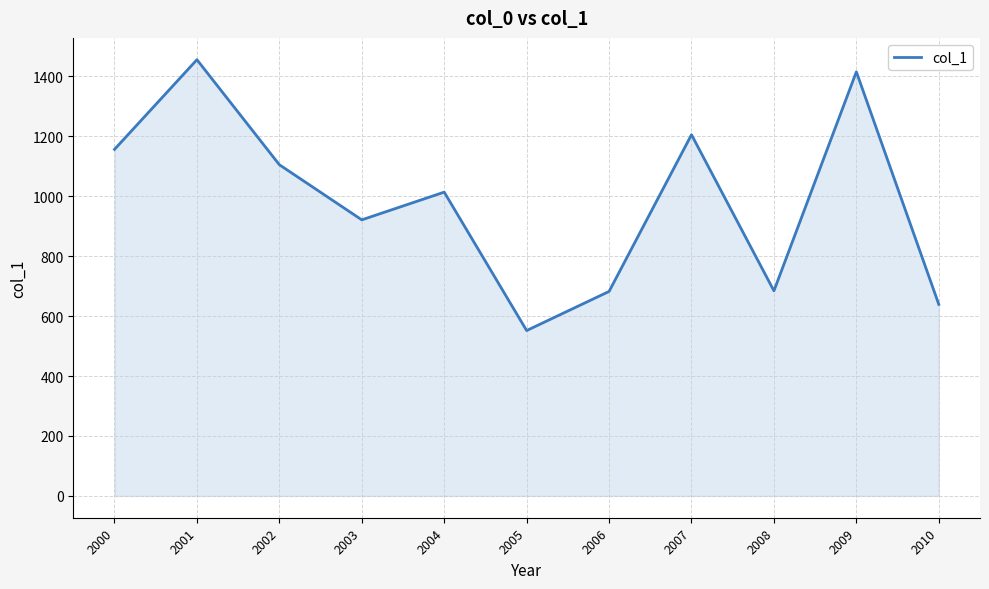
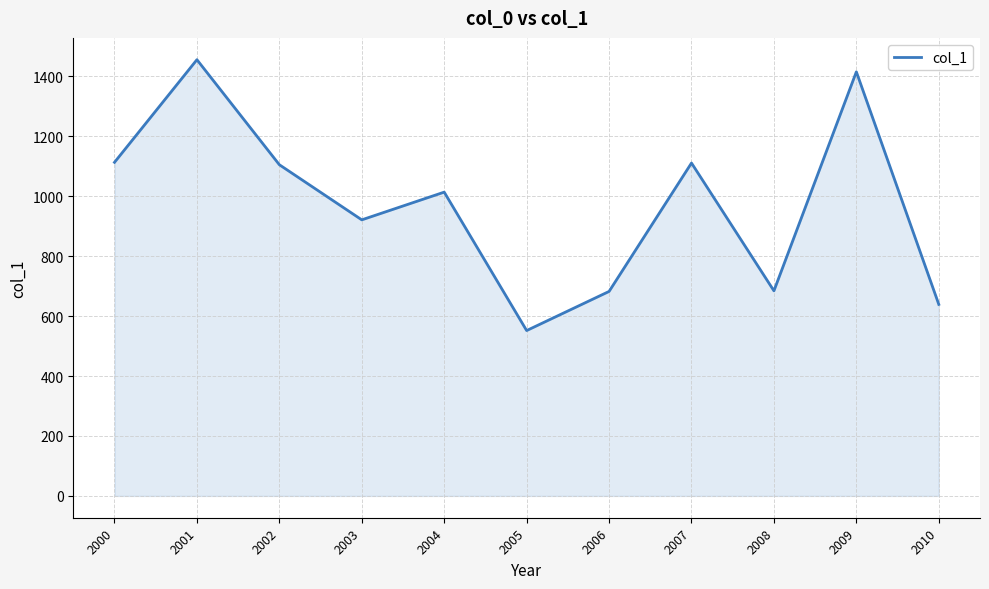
  {
-   "2000": 1160,
+   "2000": 1110,
    "2001": 1460,
    "2002": 1110,
    "2003": 920,
    "2004": 1010,
    "2005": 550,
    "2006": 680,
-   "2007": 1210,
+   "2007": 1110,
    "2008": 680,
    "2009": 1420,
    "2010": 640
  }
